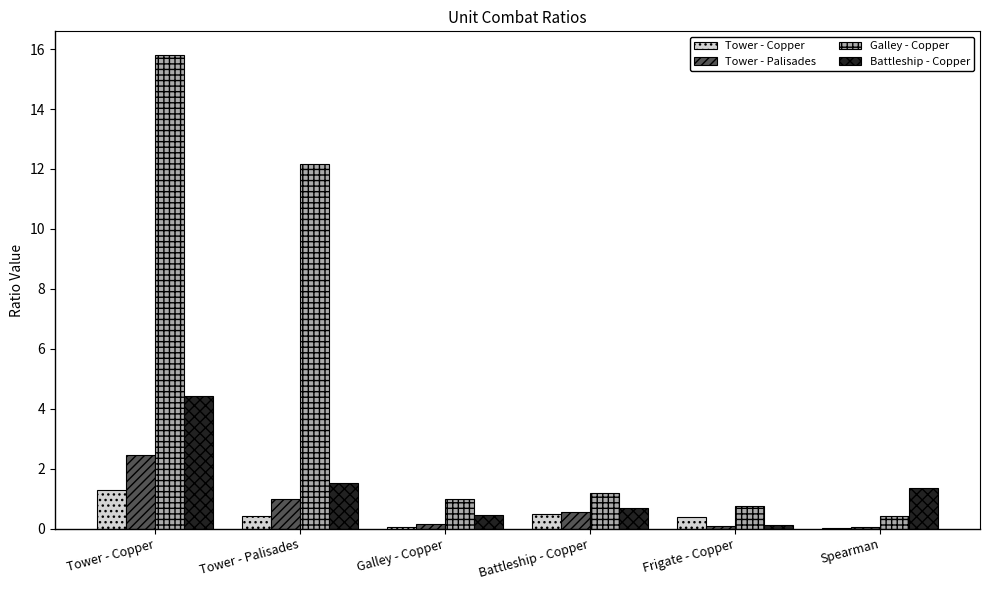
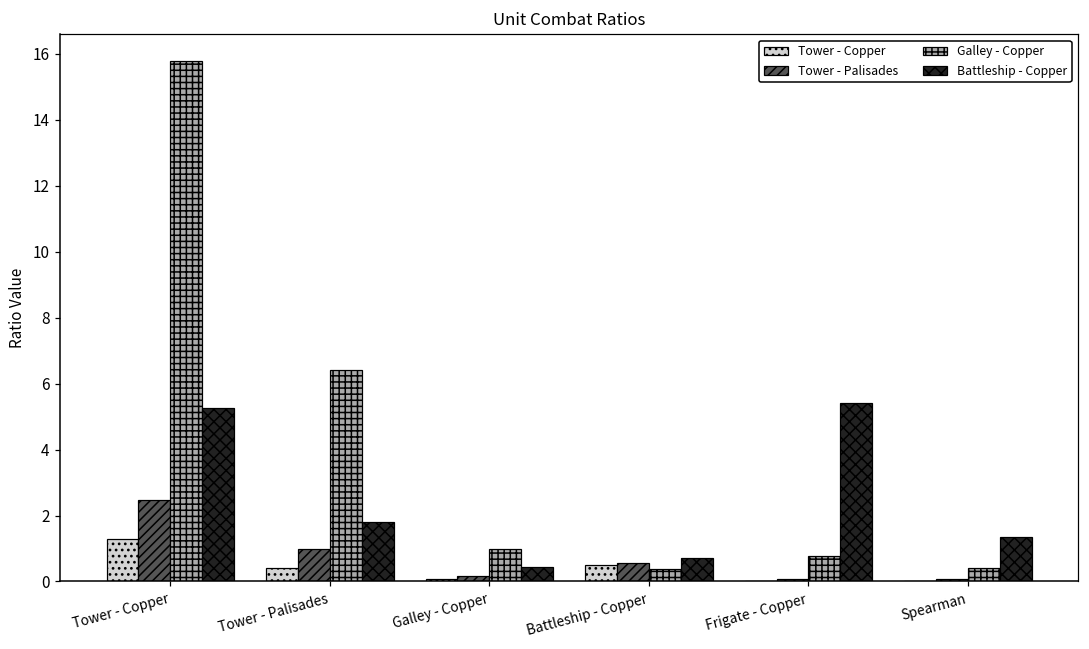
  {
    "Tower - Copper": {
      "Tower - Copper": 1.3,
      "Tower - Palisades": 0.4,
      "Battleship - Copper": 0.5,
-     "Frigate - Copper": 0.4
+     "Frigate - Copper": 0.0
    },
    "Tower - Palisades": {
      "Tower - Copper": 2.5,
      "Tower - Palisades": 1.0,
      "Galley - Copper": 0.2,
      "Battleship - Copper": 0.6
    },
    "Galley - Copper": {
      "Tower - Copper": 15.8,
-     "Tower - Palisades": 12.2,
+     "Tower - Palisades": 6.4,
      "Galley - Copper": 1.0,
-     "Battleship - Copper": 1.2,
+     "Battleship - Copper": 0.4,
      "Frigate - Copper": 0.8,
      "Spearman": 0.4
    },
    "Battleship - Copper": {
-     "Tower - Copper": 4.4,
-     "Tower - Palisades": 1.5,
+     "Tower - Copper": 5.3,
+     "Tower - Palisades": 1.8,
      "Galley - Copper": 0.4,
      "Battleship - Copper": 0.7,
-     "Frigate - Copper": 0.1,
+     "Frigate - Copper": 5.4,
      "Spearman": 1.4
    }
  }
